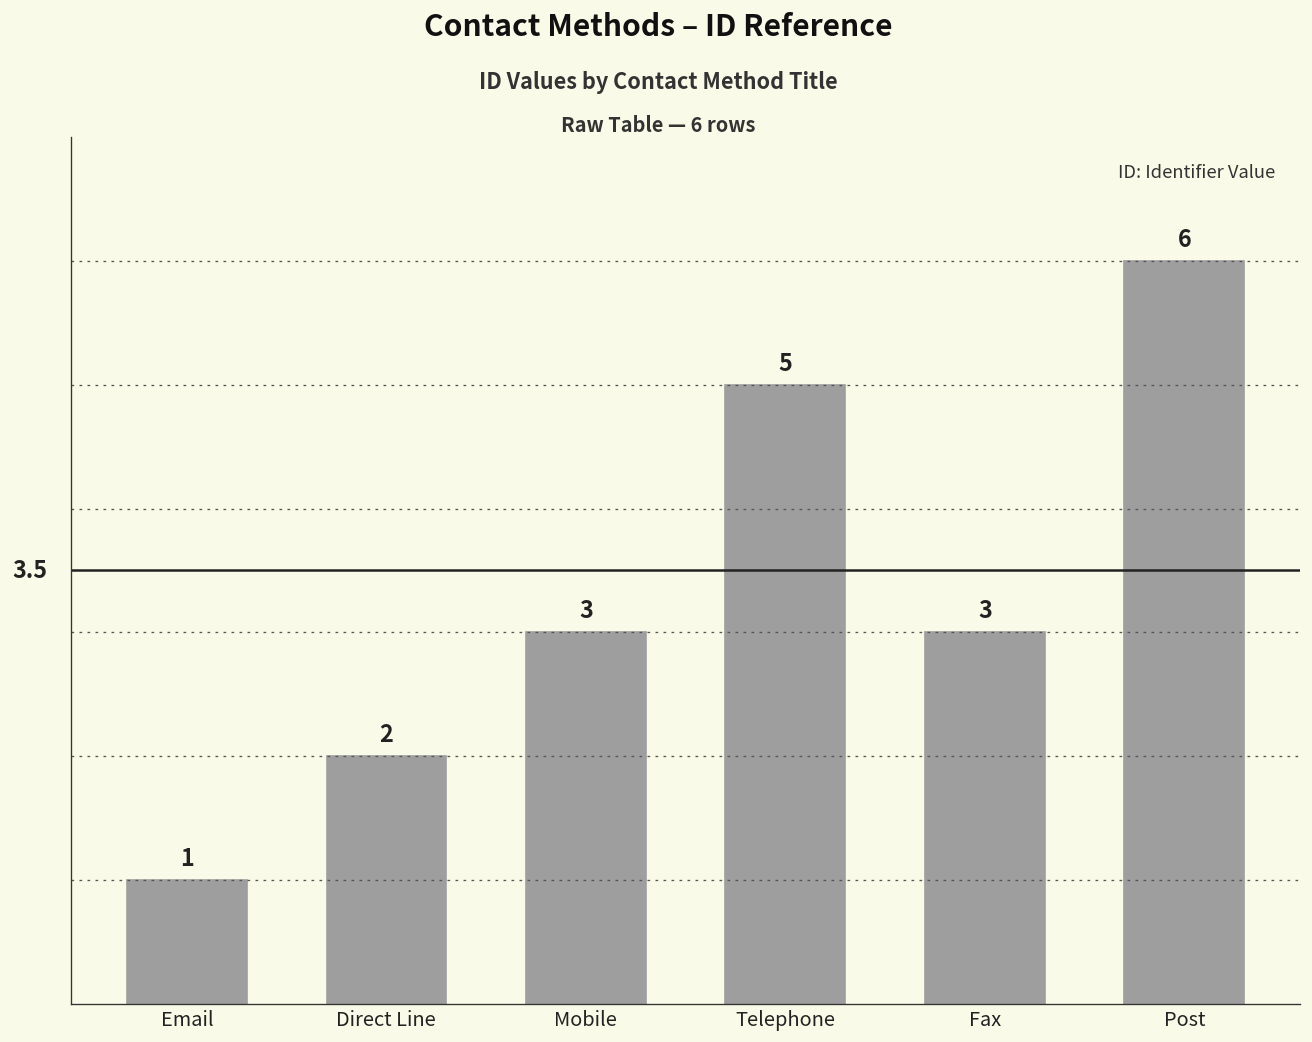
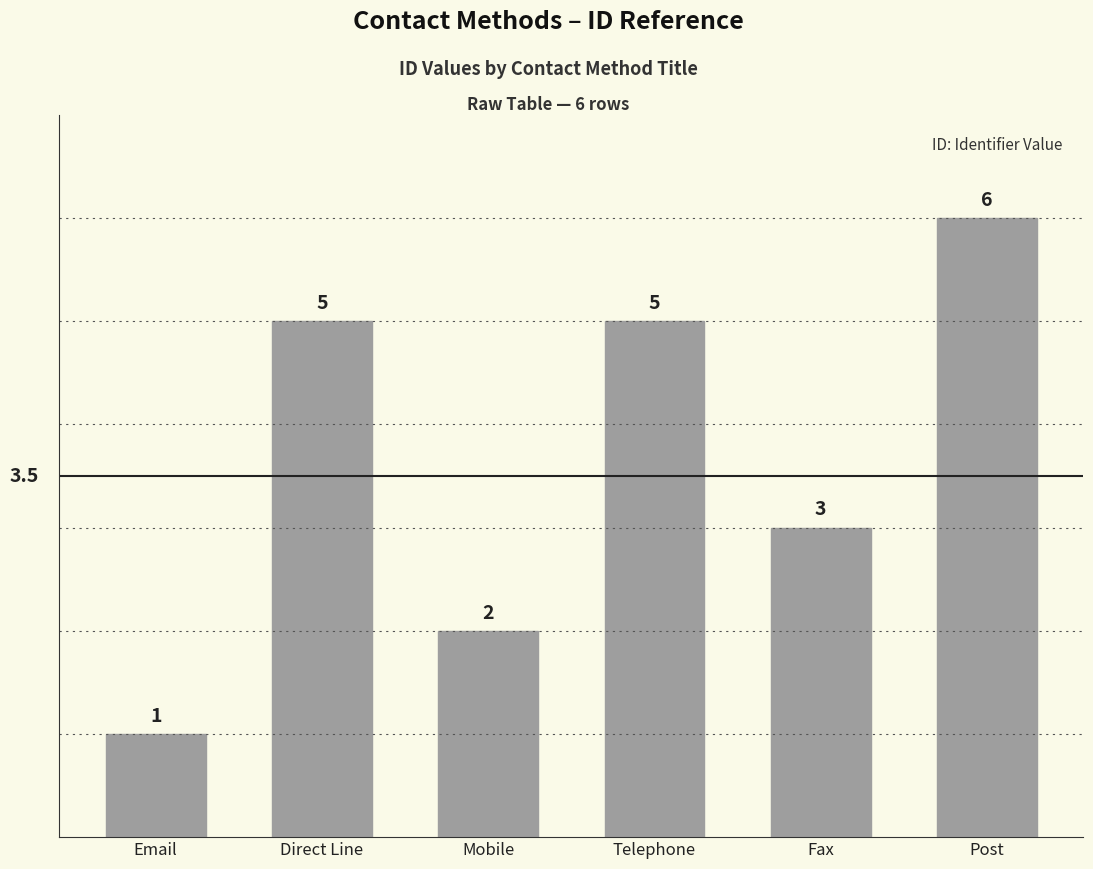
  {
    "Email": 1,
-   "Direct Line": 2,
-   "Mobile": 3,
+   "Direct Line": 5,
+   "Mobile": 2,
    "Telephone": 5,
    "Fax": 3,
    "Post": 6
  }
